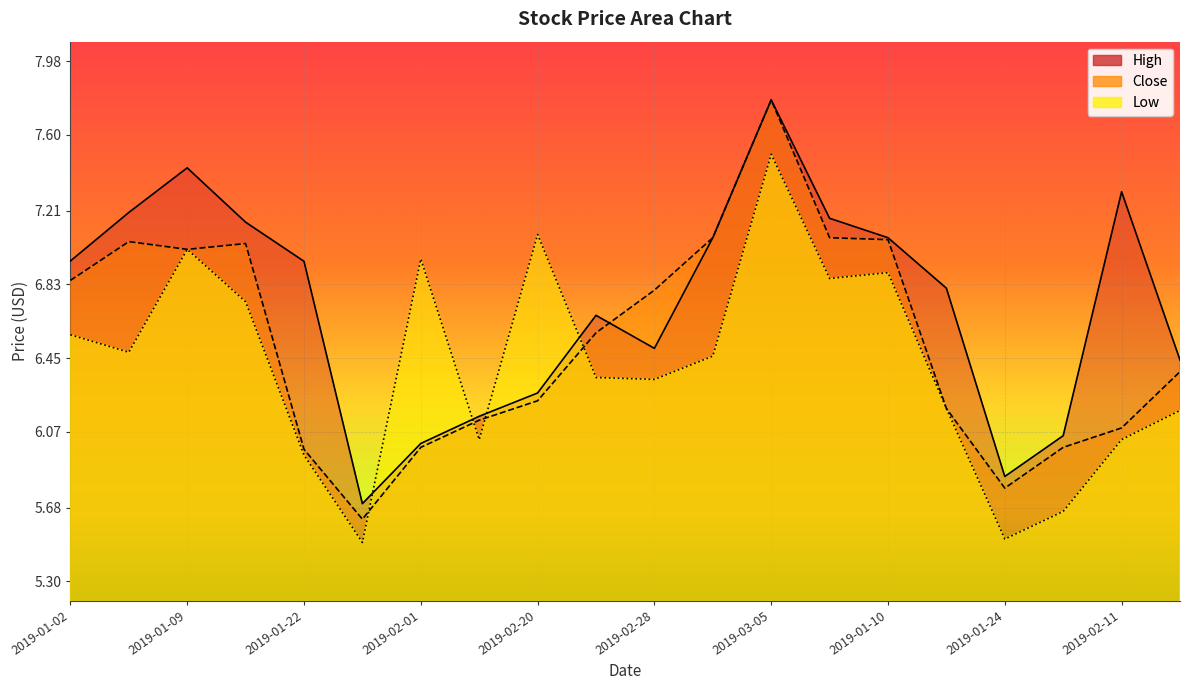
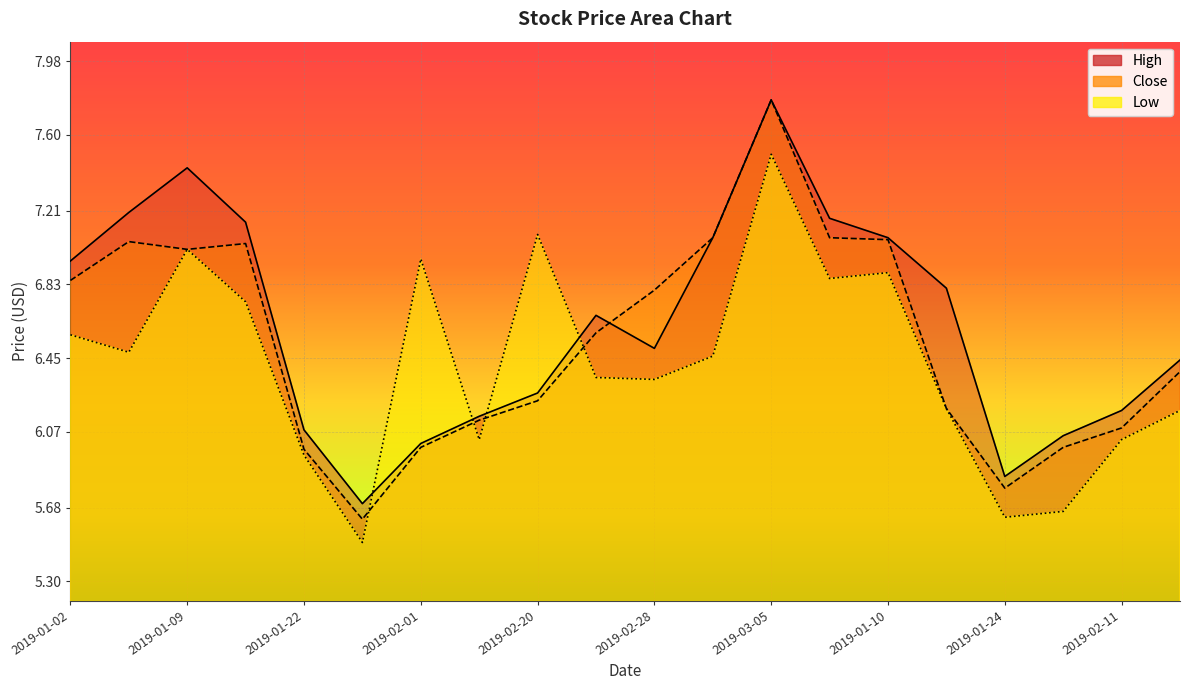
  {
    "High": {
      "2019-01-02": 6.95,
      "2019-01-09": 7.43,
-     "2019-01-22": 6.95,
+     "2019-01-22": 6.08,
      "2019-02-01": 6.01,
      "2019-02-20": 6.27,
      "2019-02-28": 6.50,
      "2019-01-24": 5.84,
-     "2019-02-11": 7.31
+     "2019-02-11": 6.18
    },
    "Close": {
      "2019-01-02": 6.85,
      "2019-01-22": 5.98,
      "2019-02-01": 5.99,
      "2019-02-20": 6.23,
      "2019-02-28": 6.80,
      "2019-01-24": 5.78,
      "2019-02-11": 6.09
    },
    "Low": {
      "2019-01-02": 6.57,
      "2019-01-22": 5.95,
      "2019-02-01": 6.96,
      "2019-02-20": 7.09,
      "2019-02-28": 6.34,
      "2019-03-05": 7.50,
      "2019-01-10": 6.89,
-     "2019-01-24": 5.52,
+     "2019-01-24": 5.63,
      "2019-02-11": 6.03
    }
  }
